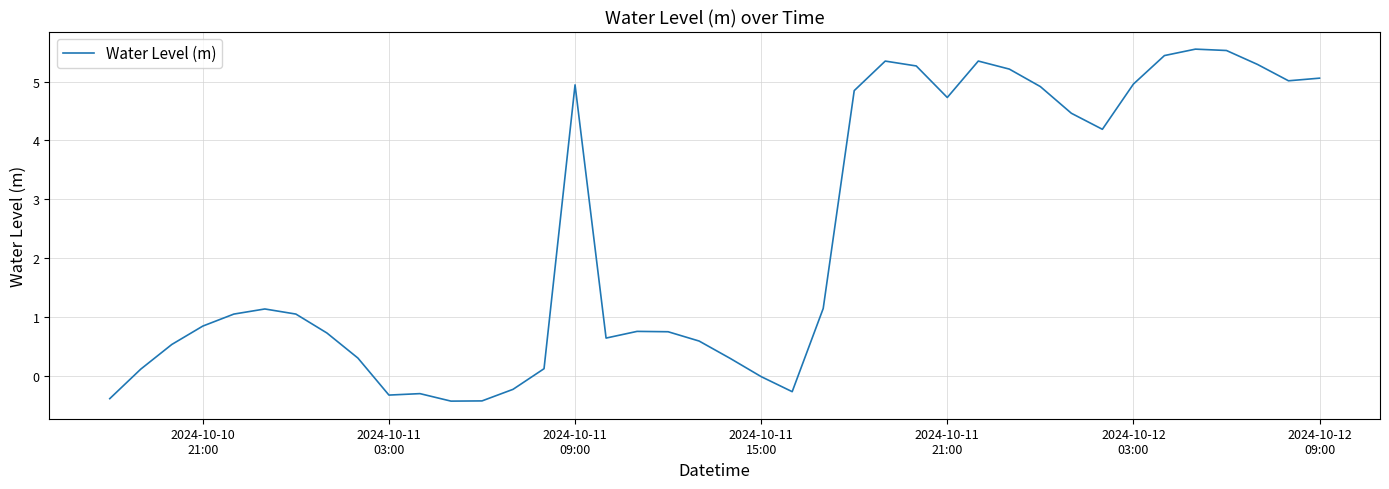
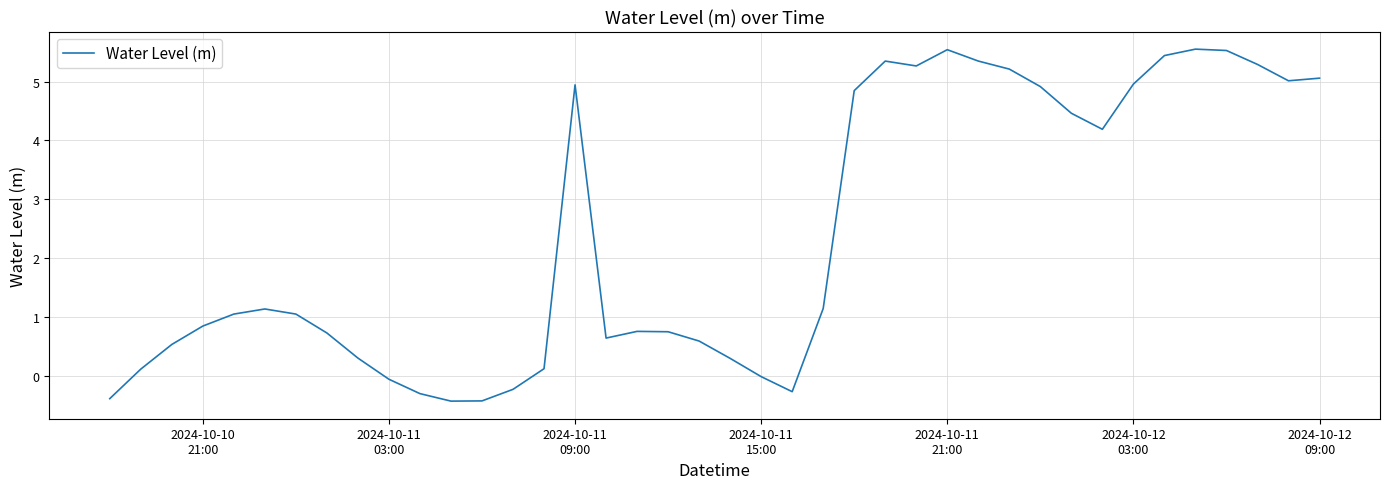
  {
    "2024-10-10 21:00": 0.8,
-   "2024-10-11 03:00": -0.3,
+   "2024-10-11 03:00": -0.1,
    "2024-10-11 09:00": 4.9,
    "2024-10-11 15:00": 0.0,
-   "2024-10-11 21:00": 4.7,
+   "2024-10-11 21:00": 5.5,
    "2024-10-12 03:00": 5.0,
    "2024-10-12 09:00": 5.1
  }
